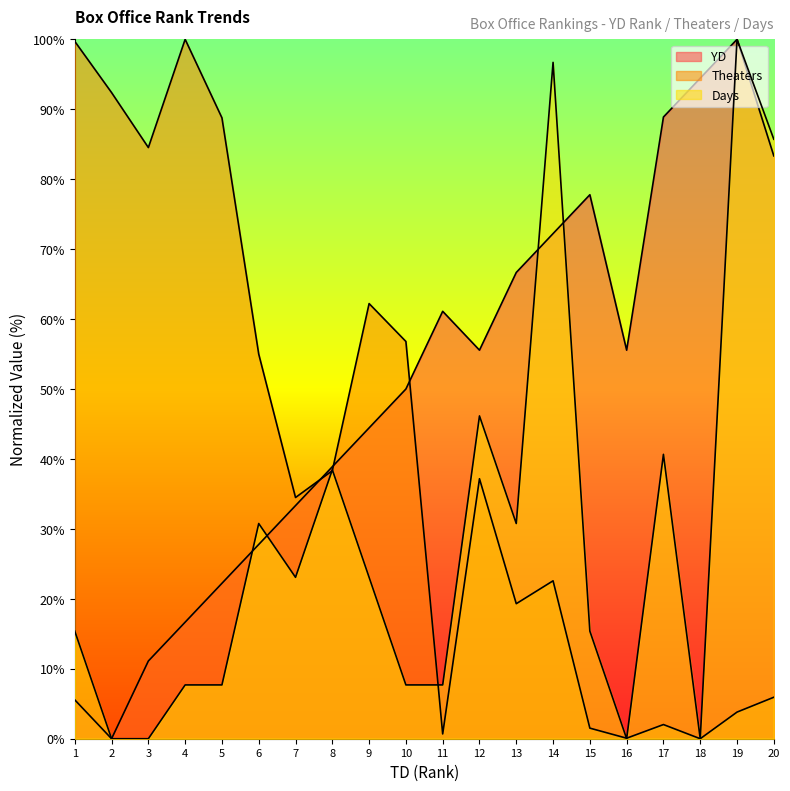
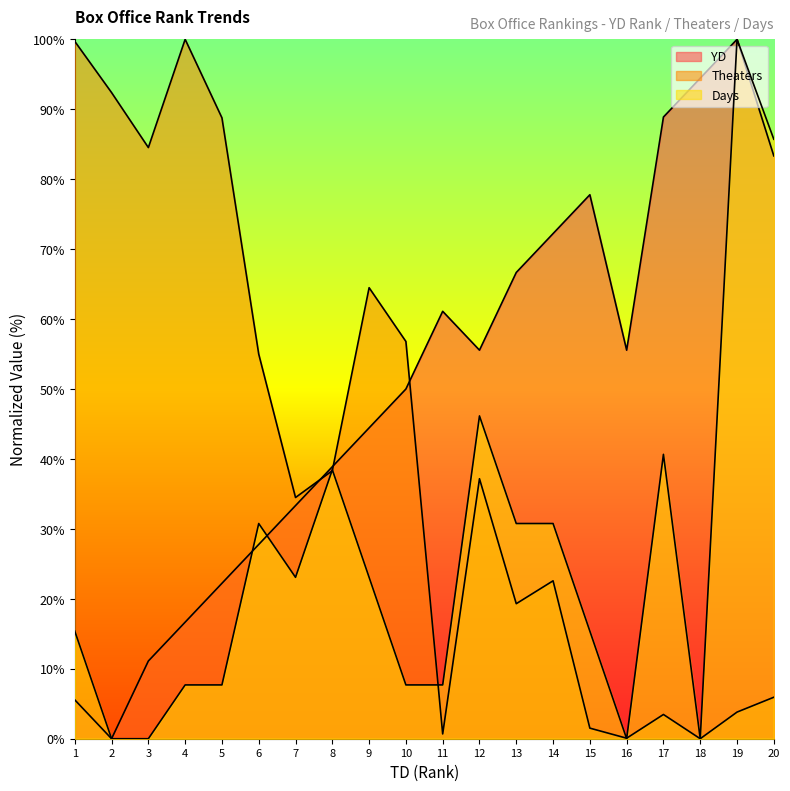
  {
    "YD": {
      "1": "6%",
      "3": "11%",
      "4": "17%",
      "5": "22%",
      "6": "28%",
      "7": "33%",
      "8": "39%",
      "9": "44%",
      "10": "50%",
      "11": "61%",
      "12": "56%",
      "13": "67%",
      "14": "72%",
      "15": "78%",
      "16": "56%",
      "17": "89%",
      "20": "83%"
    },
    "Theaters": {
      "1": "100%",
      "2": "92%",
      "3": "85%",
      "4": "100%",
      "5": "89%",
      "6": "55%",
      "7": "34%",
-     "9": "62%",
+     "9": "64%",
      "10": "57%",
      "11": "1%",
      "12": "37%",
      "13": "19%",
      "14": "23%",
      "15": "2%",
-     "17": "2%",
+     "17": "3%",
      "19": "4%",
      "20": "6%"
    },
    "Days": {
      "1": "15%",
      "3": "0%",
      "4": "8%",
      "5": "8%",
      "6": "31%",
      "7": "23%",
      "9": "23%",
      "10": "8%",
      "11": "8%",
      "12": "46%",
      "13": "31%",
-     "14": "97%",
+     "14": "31%",
      "15": "15%",
      "17": "41%",
      "20": "86%"
    }
  }
